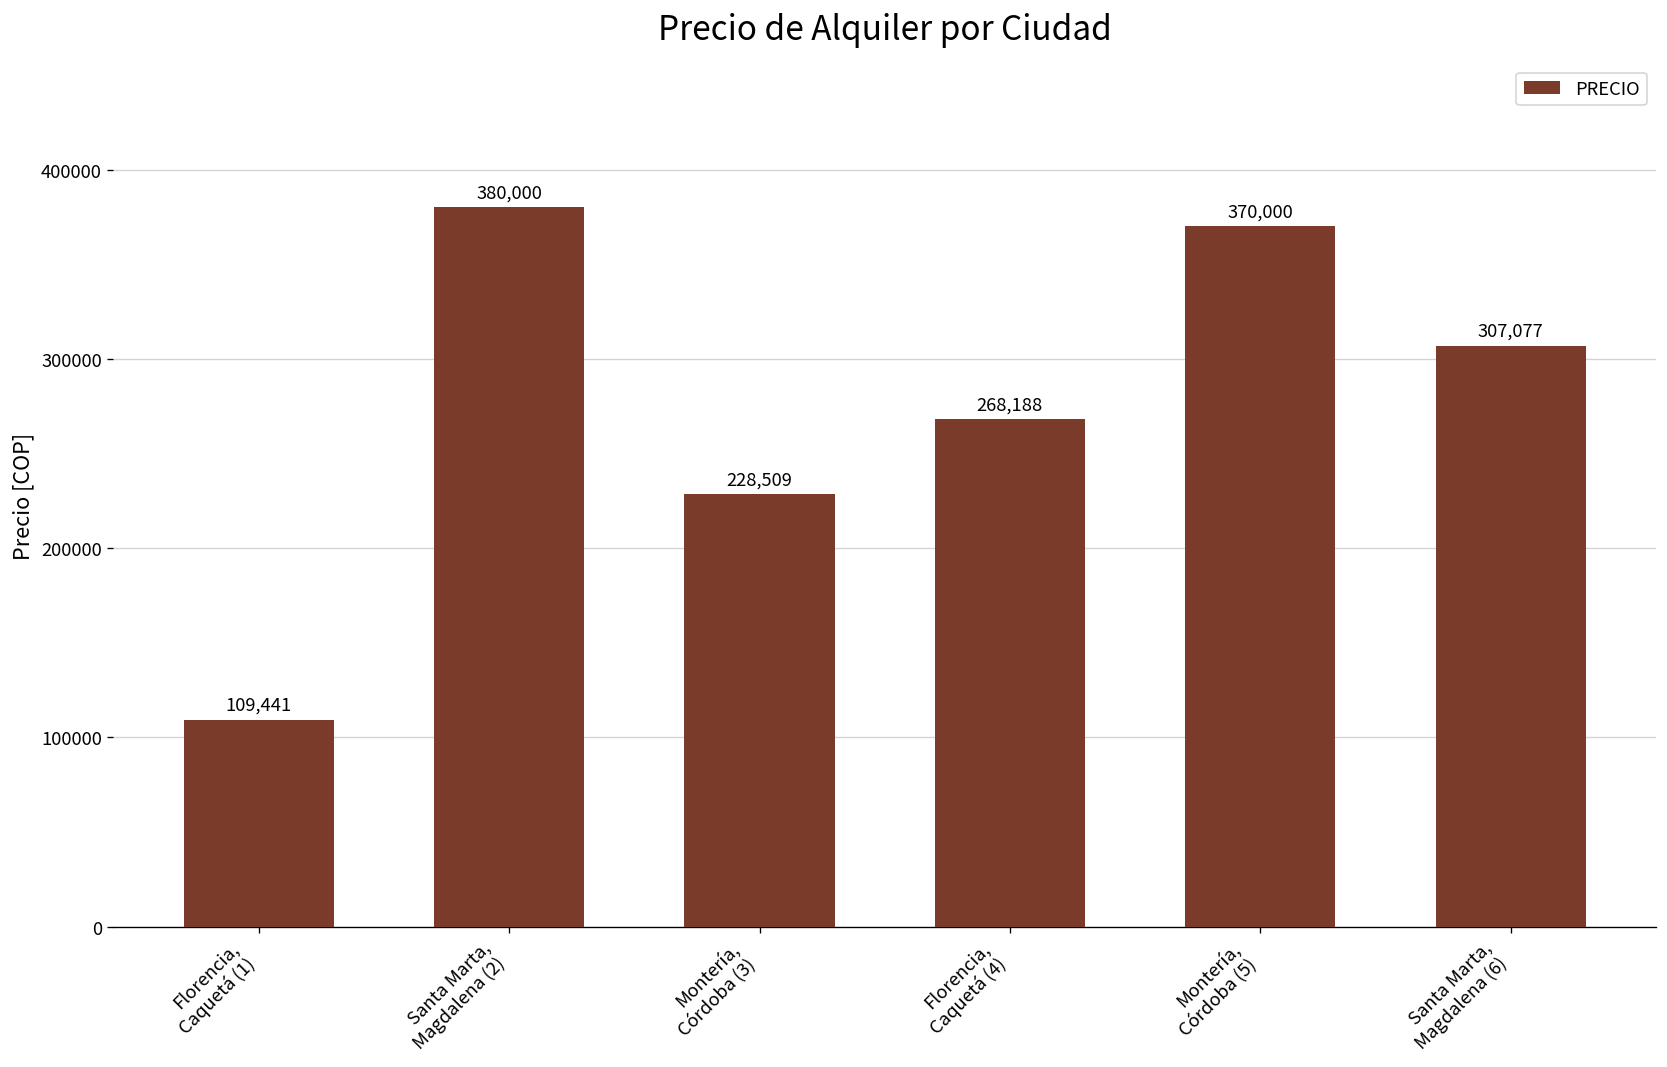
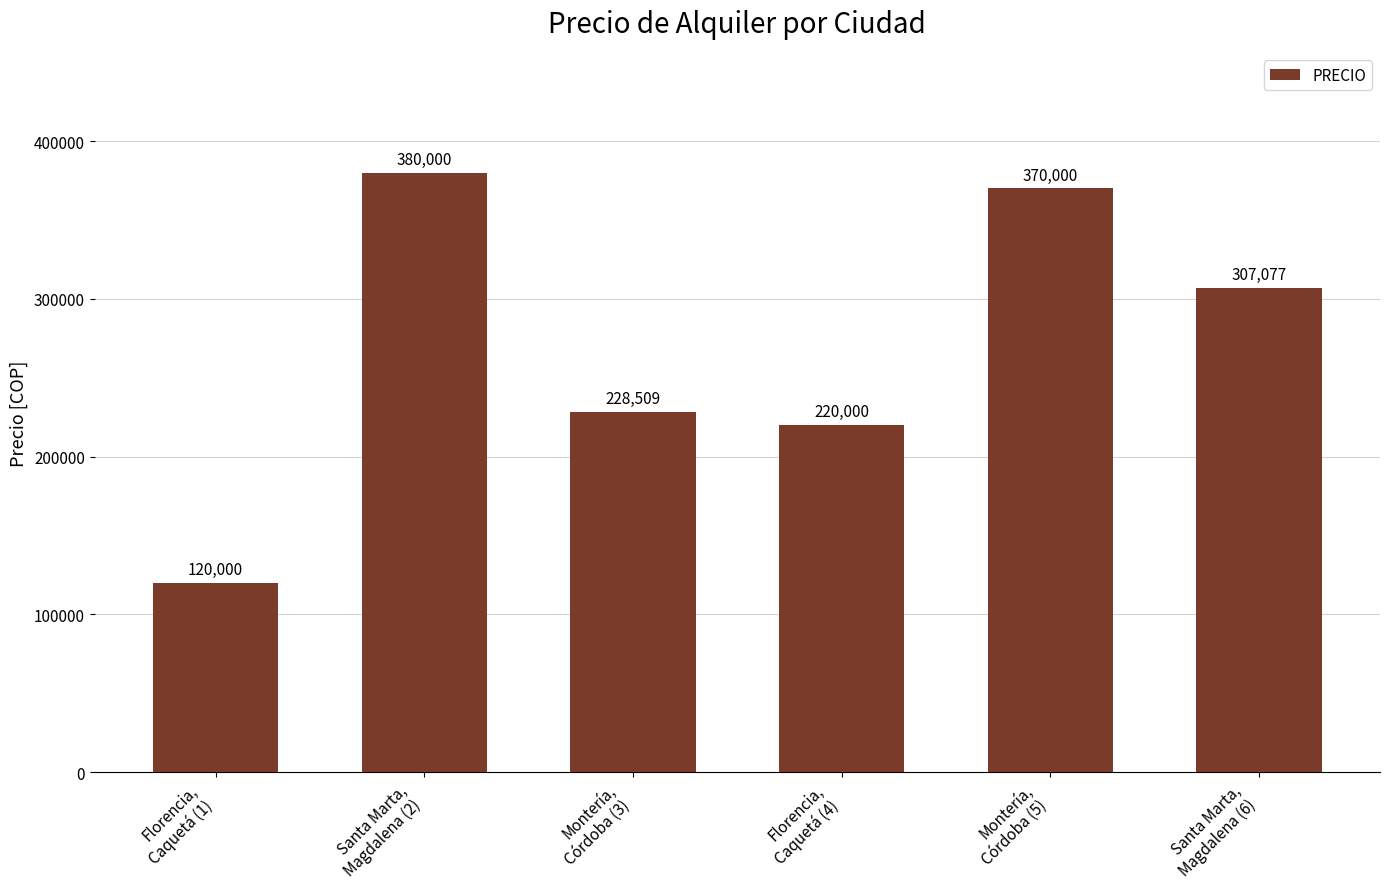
  {
-   "Florencia, Caquetá (1)": "109,441",
+   "Florencia, Caquetá (1)": "120,000",
    "Santa Marta, Magdalena (2)": "380,000",
    "Montería, Córdoba (3)": "228,509",
-   "Florencia, Caquetá (4)": "268,188",
+   "Florencia, Caquetá (4)": "220,000",
    "Montería, Córdoba (5)": "370,000",
    "Santa Marta, Magdalena (6)": "307,077"
  }
